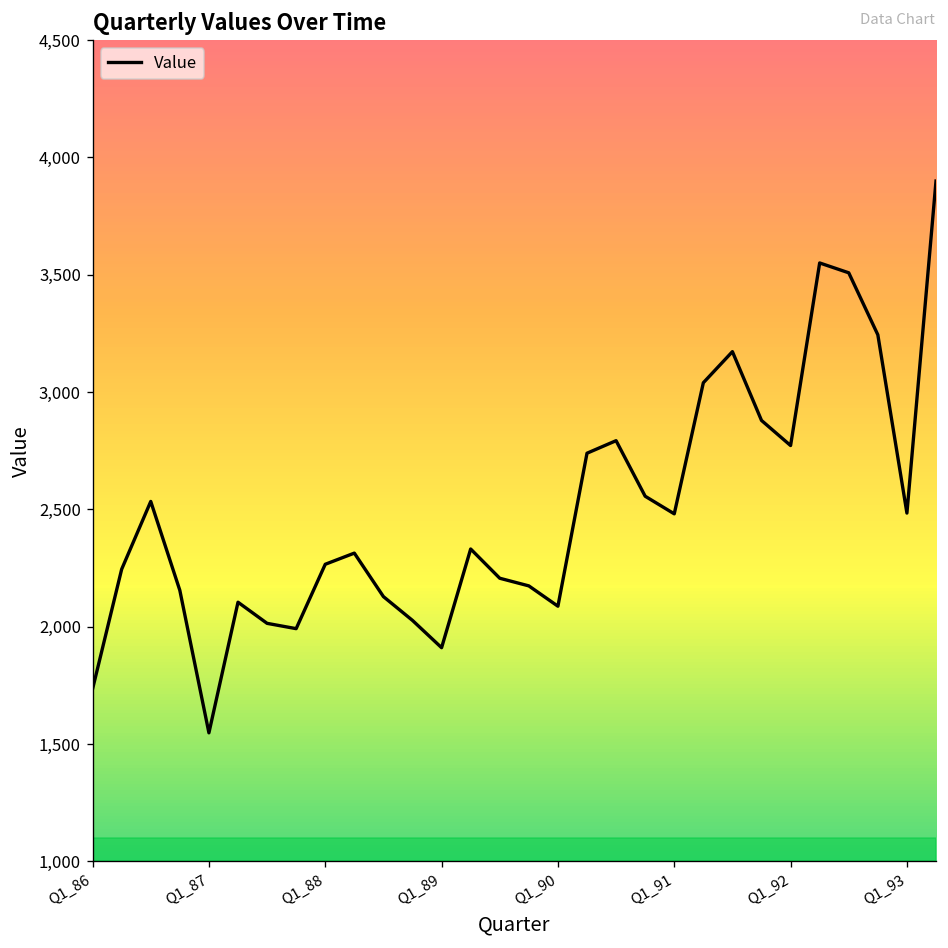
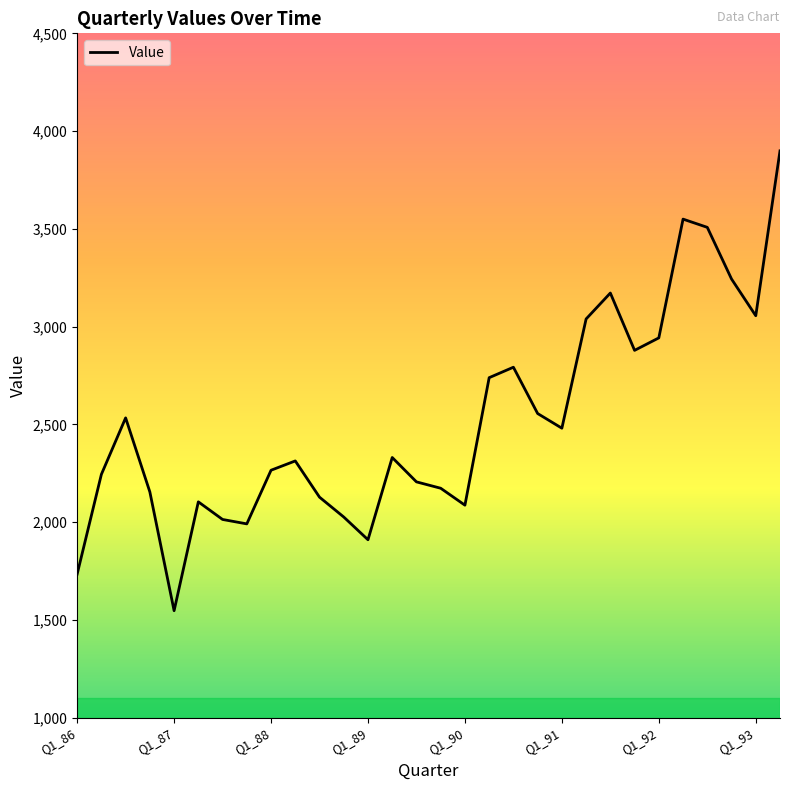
  {
    "Q1_86": "1,730",
    "Q1_87": "1,550",
    "Q1_88": "2,270",
    "Q1_89": "1,910",
    "Q1_90": "2,090",
    "Q1_91": "2,480",
-   "Q1_92": "2,770",
-   "Q1_93": "2,480"
+   "Q1_92": "2,940",
+   "Q1_93": "3,060"
  }
